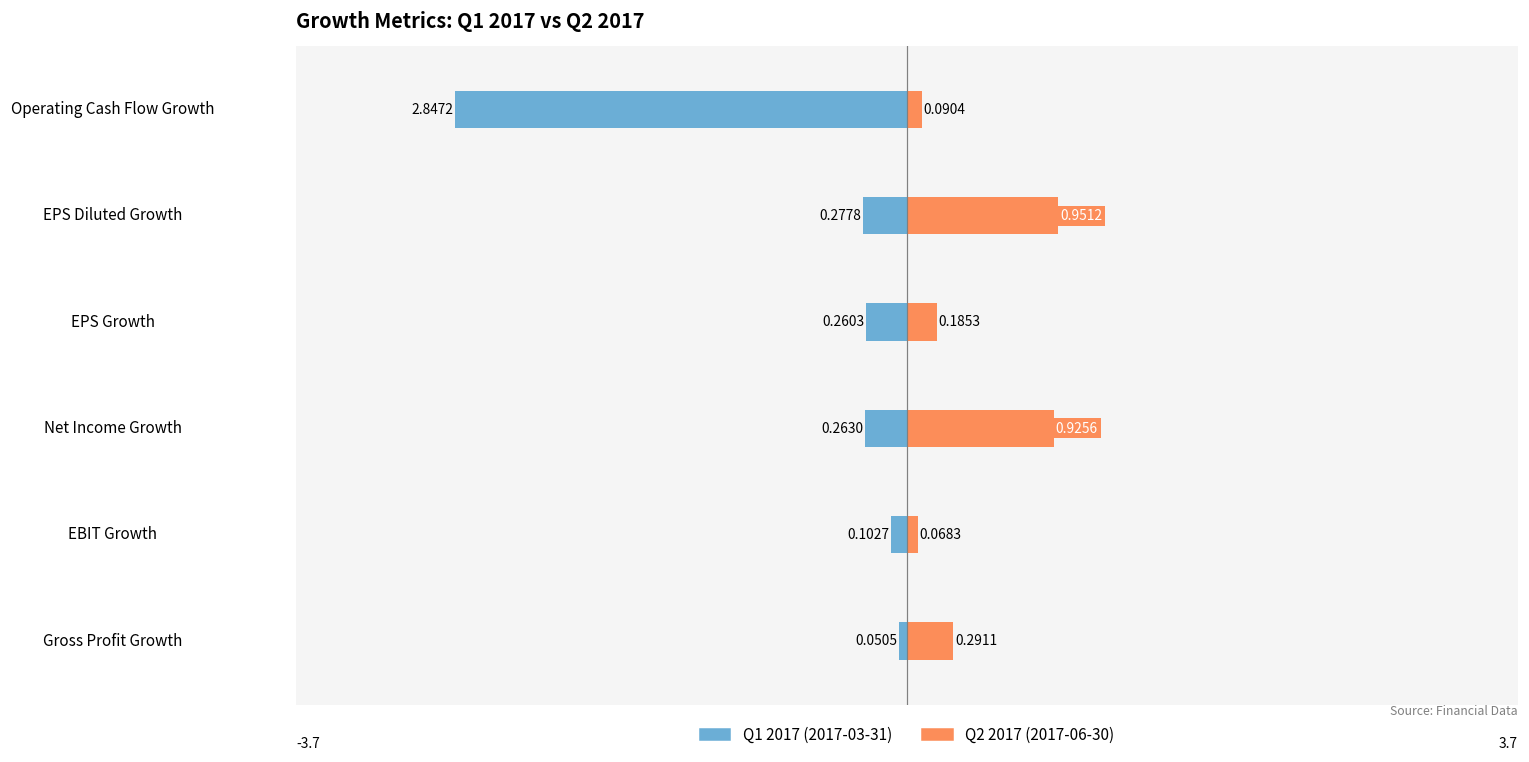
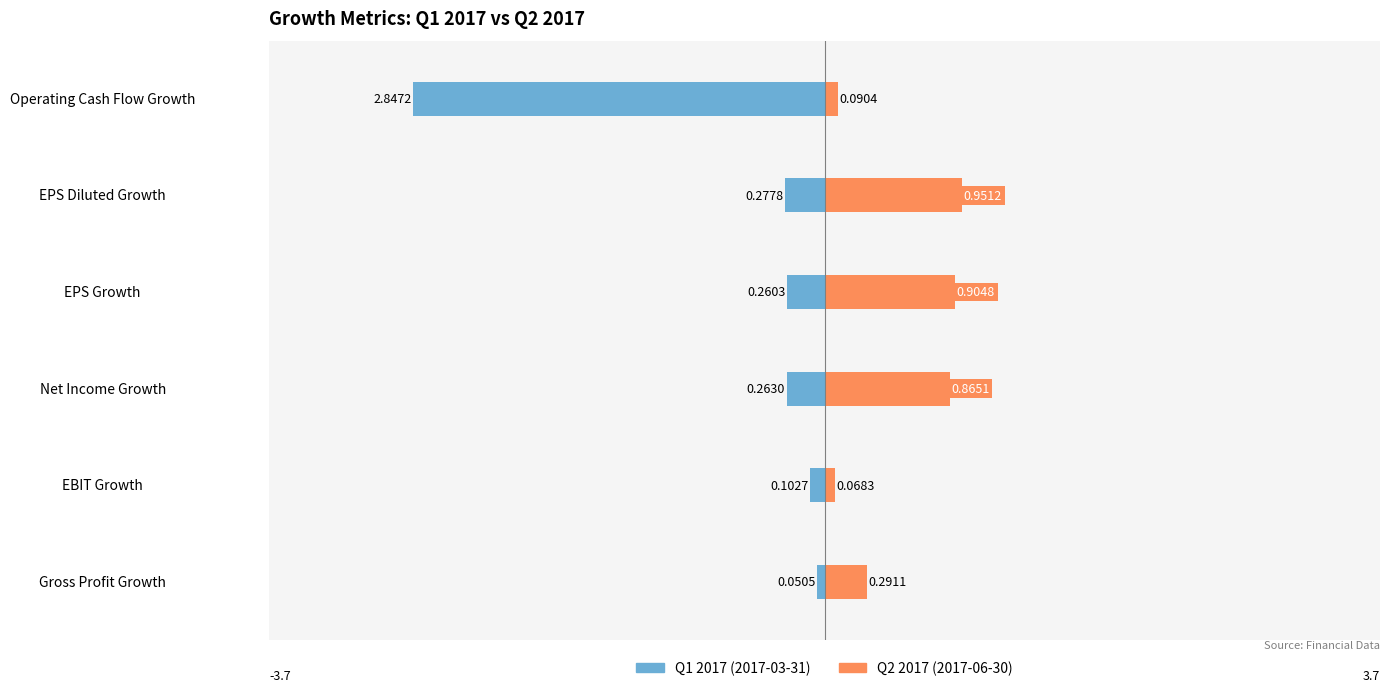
  {
    "Q2 2017 (2017-06-30)": {
-     "EPS Growth": 0.1853,
-     "Net Income Growth": 0.9256
+     "EPS Growth": 0.9048,
+     "Net Income Growth": 0.8651
    }
  }
